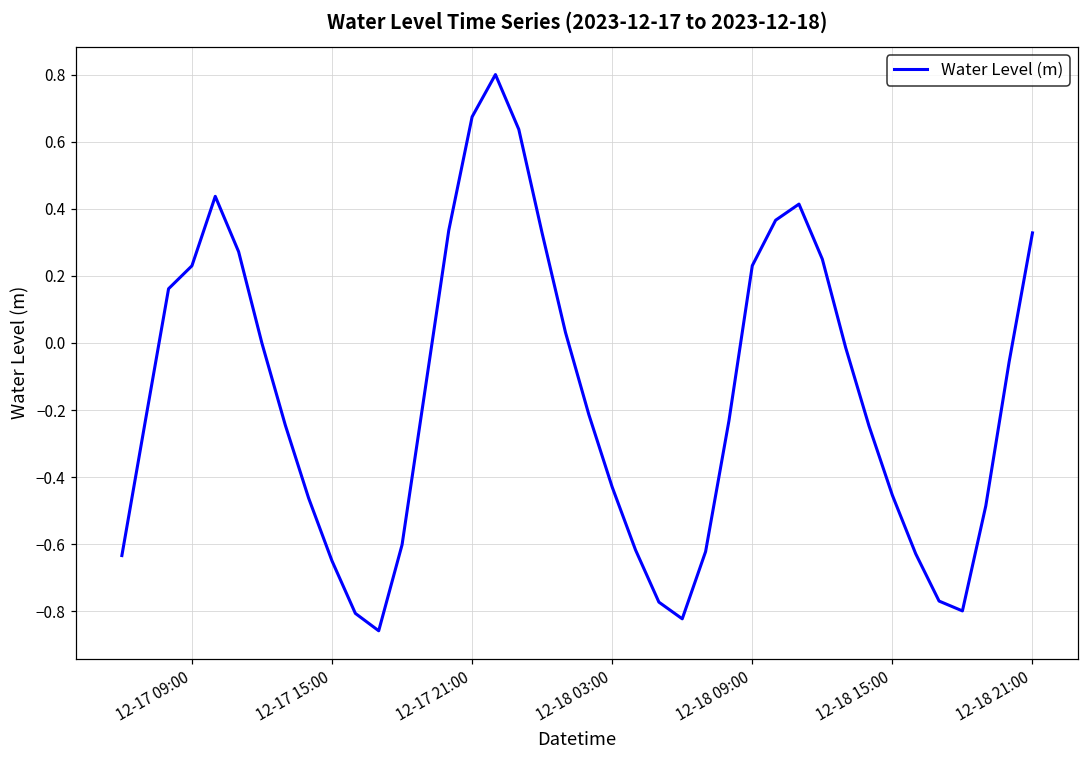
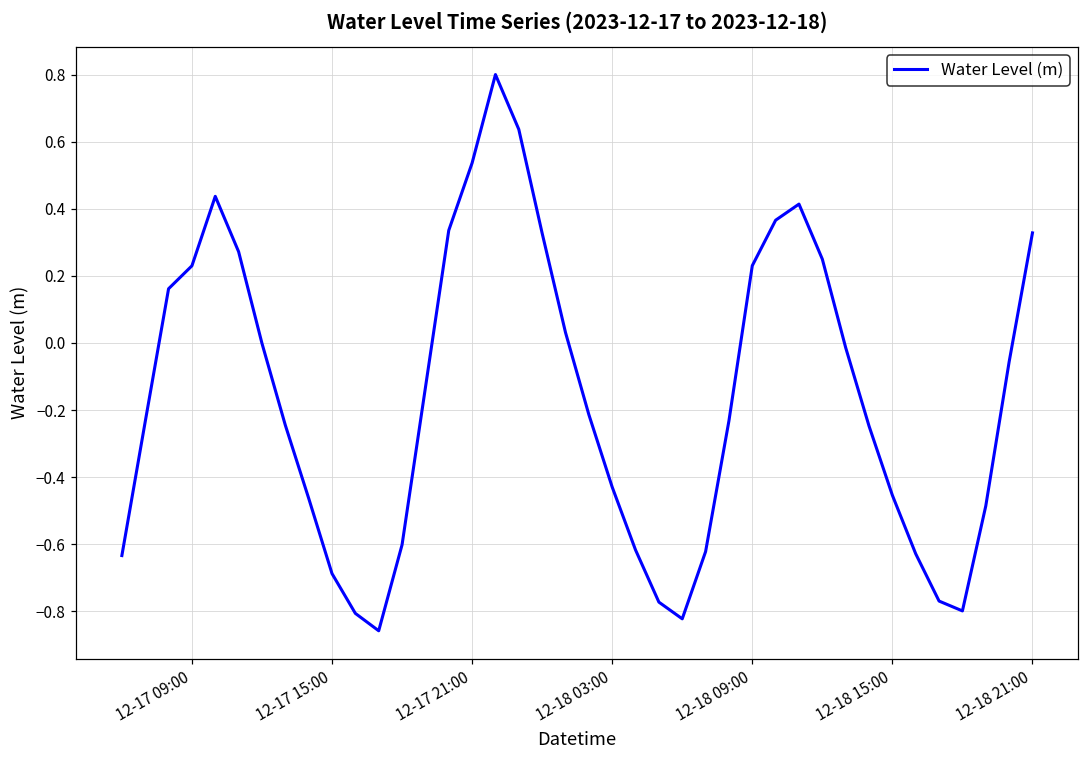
  {
    "12-17 09:00": 0.23,
-   "12-17 15:00": -0.65,
-   "12-17 21:00": 0.67,
+   "12-17 15:00": -0.69,
+   "12-17 21:00": 0.54,
    "12-18 03:00": -0.43,
    "12-18 09:00": 0.23,
    "12-18 15:00": -0.45,
    "12-18 21:00": 0.33
  }
